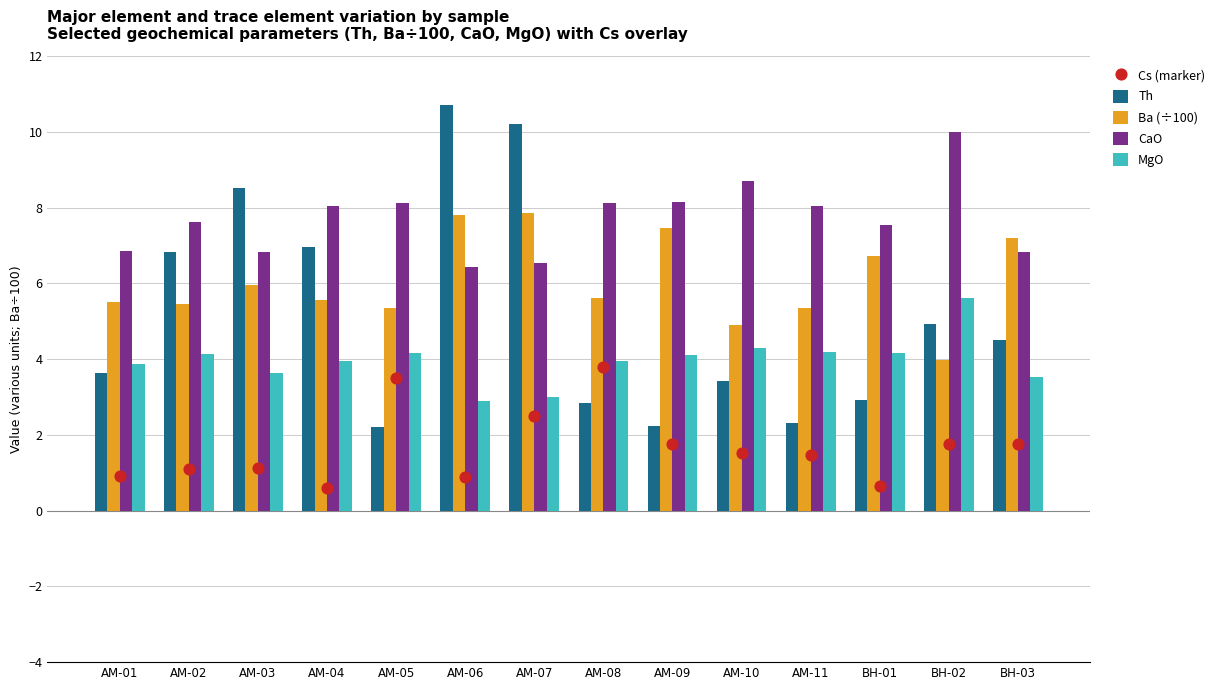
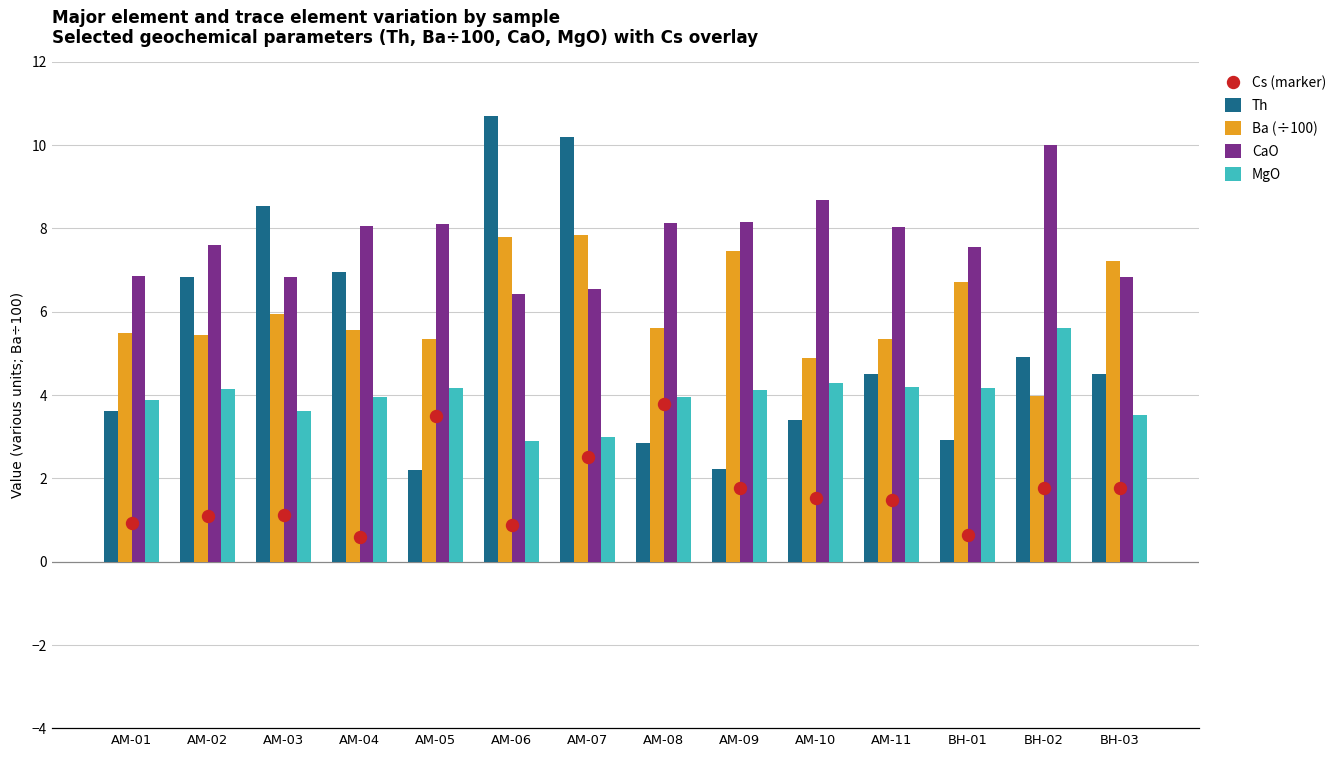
  {
    "Th": {
      "AM-01": 3.6,
      "AM-02": 6.8,
      "AM-03": 8.5,
      "AM-04": 7.0,
      "AM-05": 2.2,
      "AM-06": 10.7,
      "AM-07": 10.2,
      "AM-08": 2.8,
      "AM-09": 2.2,
      "AM-10": 3.4,
-     "AM-11": 2.3,
+     "AM-11": 4.5,
      "BH-01": 2.9,
      "BH-02": 4.9,
      "BH-03": 4.5
    },
    "Ba (÷100)": {
      "AM-01": 5.5,
      "AM-02": 5.5,
      "AM-03": 6.0,
      "AM-04": 5.6,
      "AM-05": 5.4,
      "AM-06": 7.8,
      "AM-07": 7.9,
      "AM-08": 5.6,
      "AM-09": 7.4,
      "AM-10": 4.9,
      "AM-11": 5.4,
      "BH-01": 6.7,
      "BH-02": 4.0,
      "BH-03": 7.2
    },
    "CaO": {
      "AM-01": 6.9,
      "AM-02": 7.6,
      "AM-03": 6.8,
      "AM-04": 8.1,
      "AM-05": 8.1,
      "AM-06": 6.4,
      "AM-07": 6.5,
      "AM-08": 8.1,
      "AM-09": 8.2,
      "AM-10": 8.7,
      "AM-11": 8.0,
      "BH-01": 7.6,
      "BH-02": 10.0,
      "BH-03": 6.8
    },
    "MgO": {
      "AM-01": 3.9,
      "AM-02": 4.1,
      "AM-03": 3.6,
      "AM-04": 4.0,
      "AM-05": 4.2,
      "AM-06": 2.9,
      "AM-07": 3.0,
      "AM-08": 4.0,
      "AM-09": 4.1,
      "AM-10": 4.3,
      "AM-11": 4.2,
      "BH-01": 4.2,
      "BH-02": 5.6,
      "BH-03": 3.5
    }
  }
